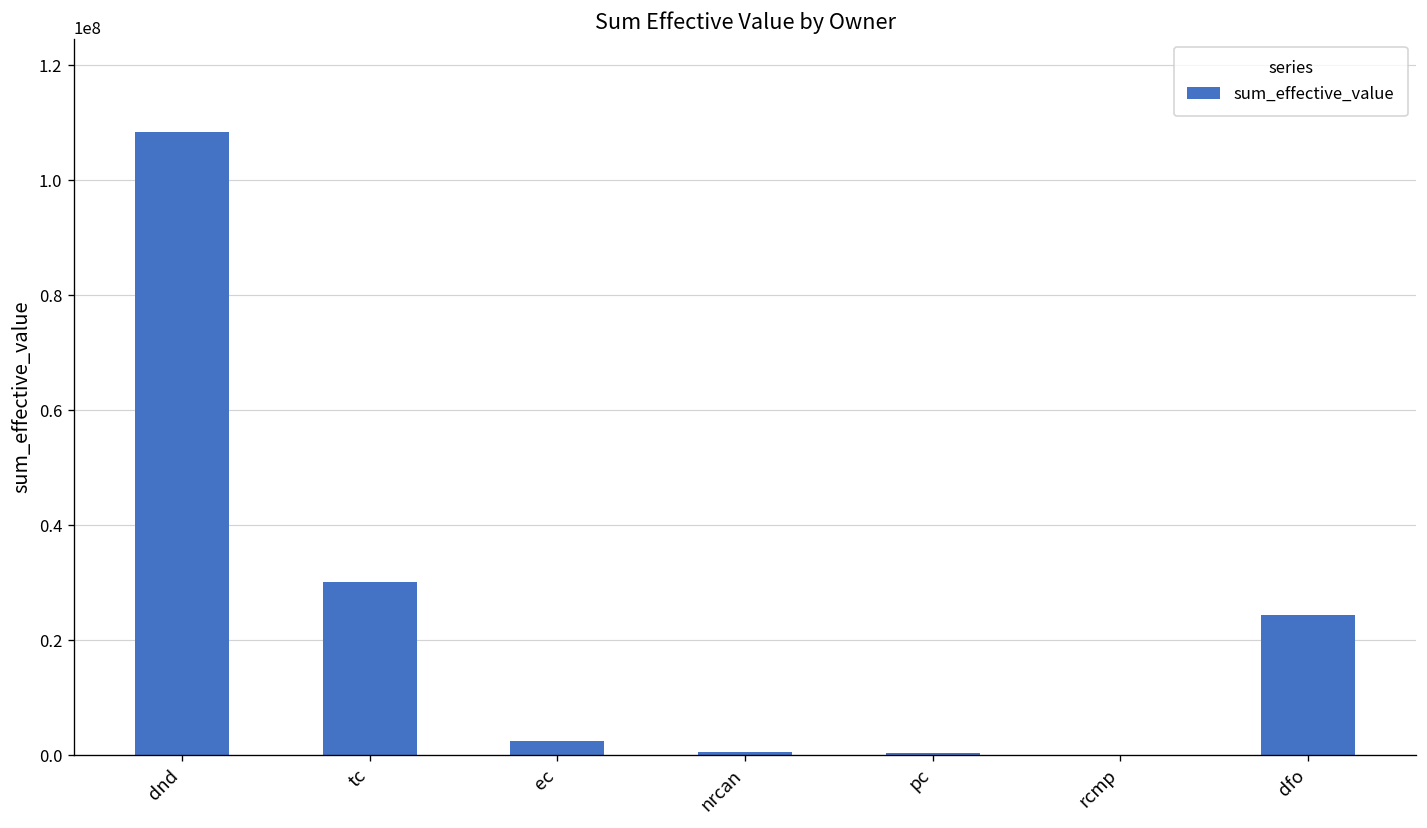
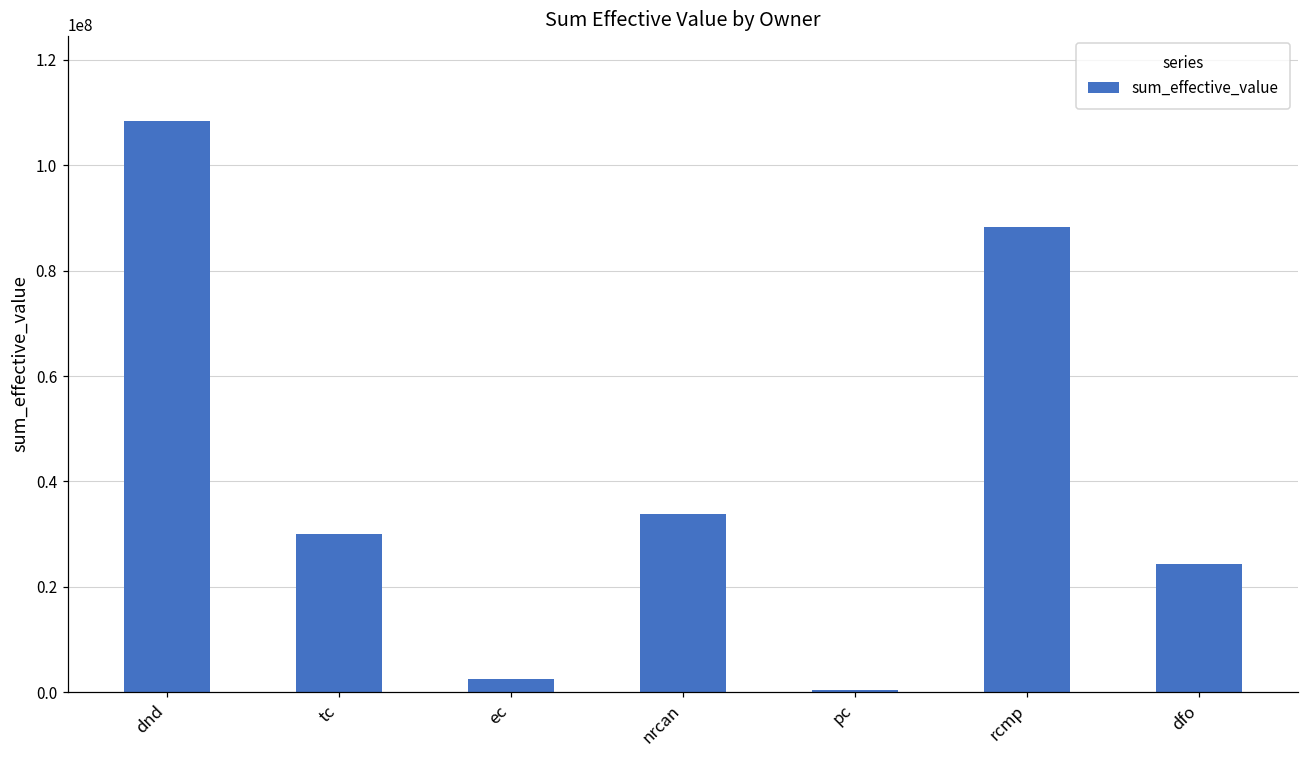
  {
    "dnd": 108000000,
    "tc": 30000000,
    "ec": 3000000,
-   "nrcan": 1000000,
-   "rcmp": 0,
+   "nrcan": 34000000,
+   "rcmp": 88000000,
    "dfo": 24000000
  }
